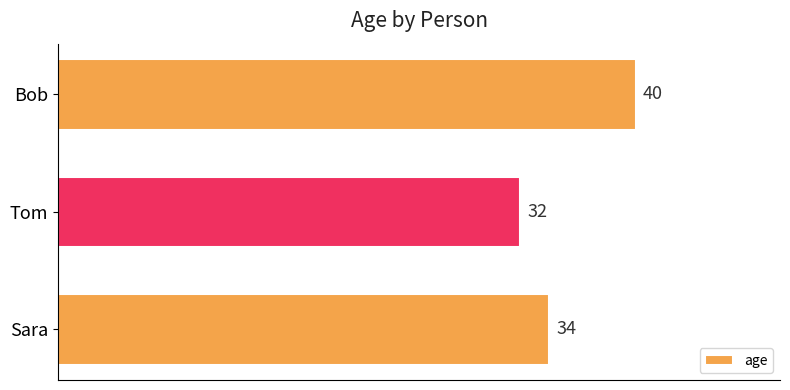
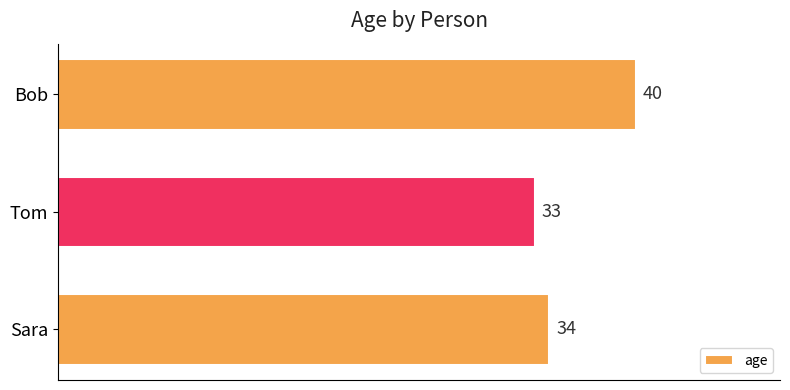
  {
    "Bob": 40,
-   "Tom": 32,
+   "Tom": 33,
    "Sara": 34
  }
